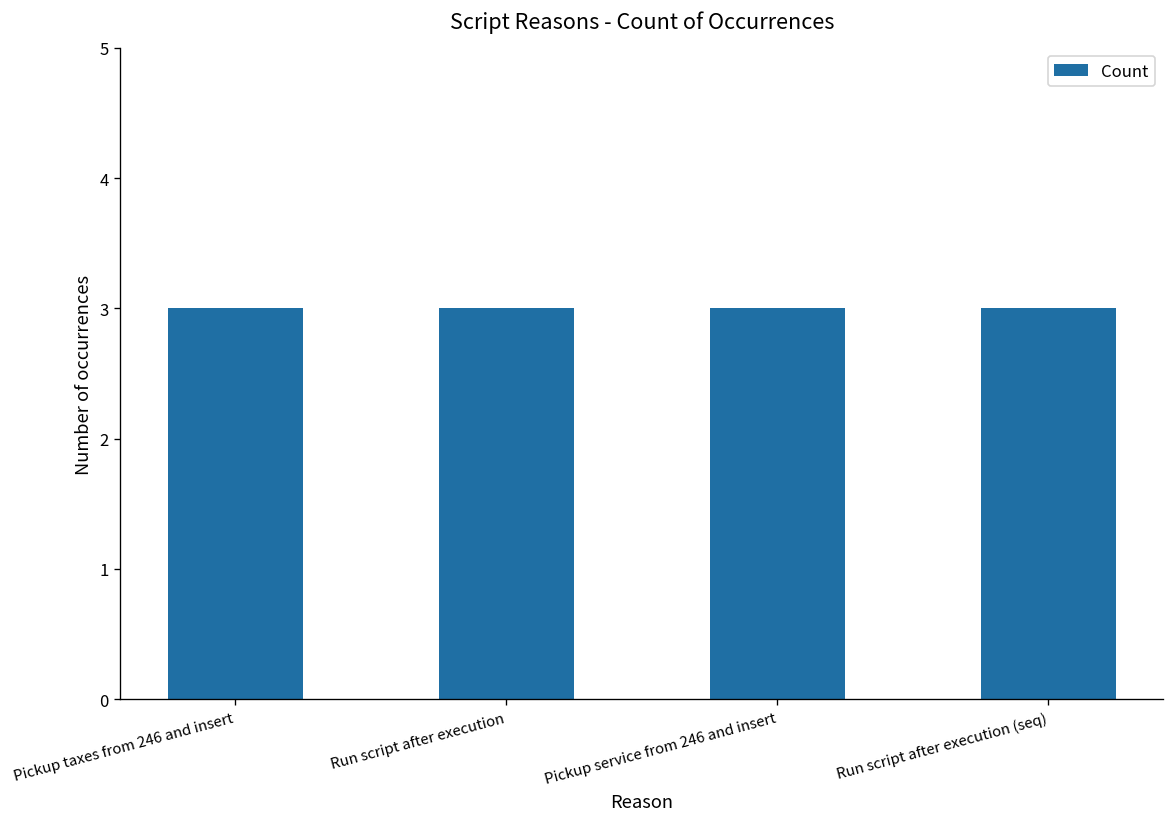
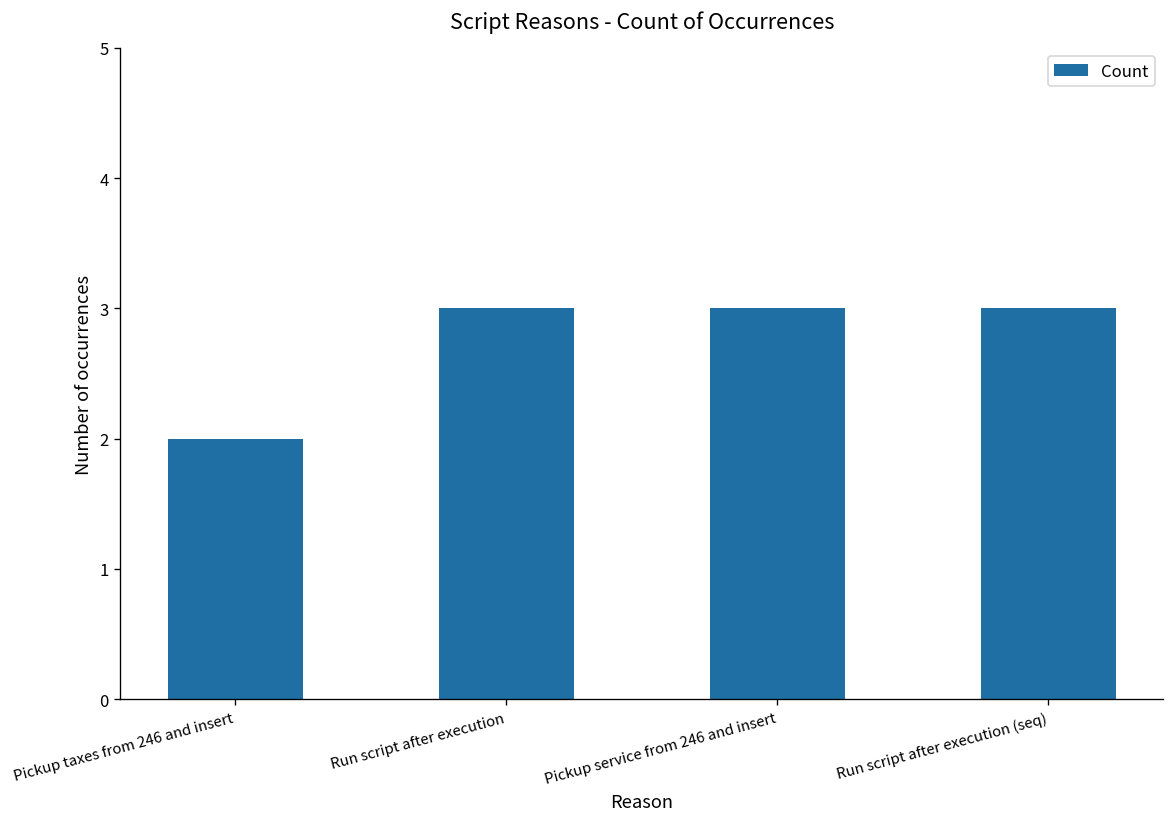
  {
-   "Pickup taxes from 246 and insert": 3,
+   "Pickup taxes from 246 and insert": 2,
    "Run script after execution": 3,
    "Pickup service from 246 and insert": 3,
    "Run script after execution (seq)": 3
  }
